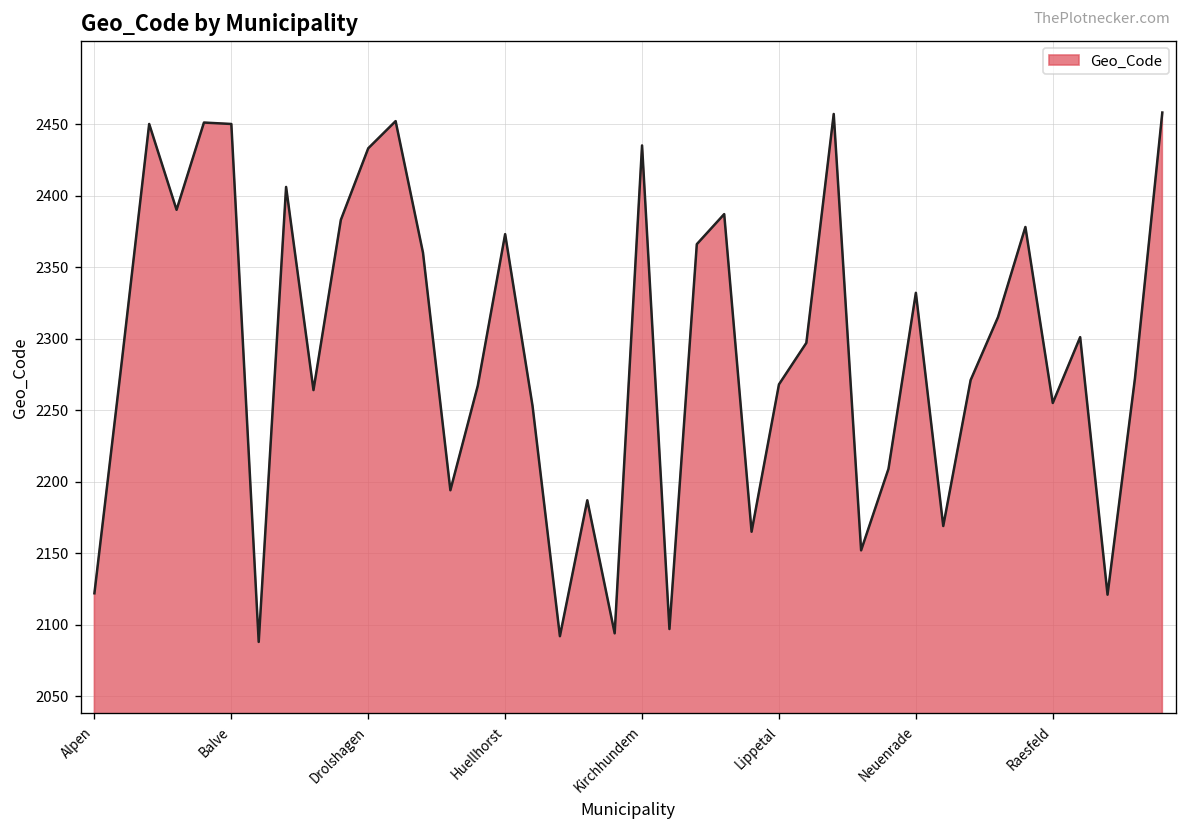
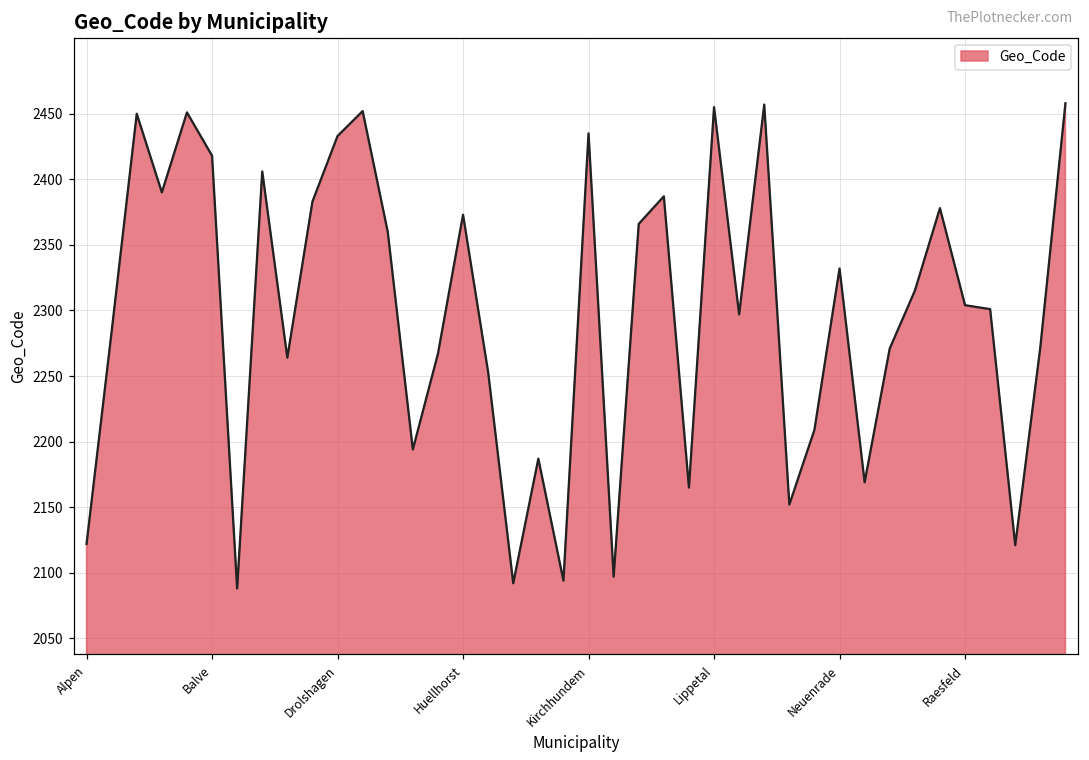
  {
    "Alpen": 2122,
-   "Balve": 2450,
+   "Balve": 2418,
    "Drolshagen": 2433,
    "Huellhorst": 2373,
    "Kirchhundem": 2435,
-   "Lippetal": 2268,
+   "Lippetal": 2455,
    "Neuenrade": 2332,
-   "Raesfeld": 2255
+   "Raesfeld": 2304
  }
